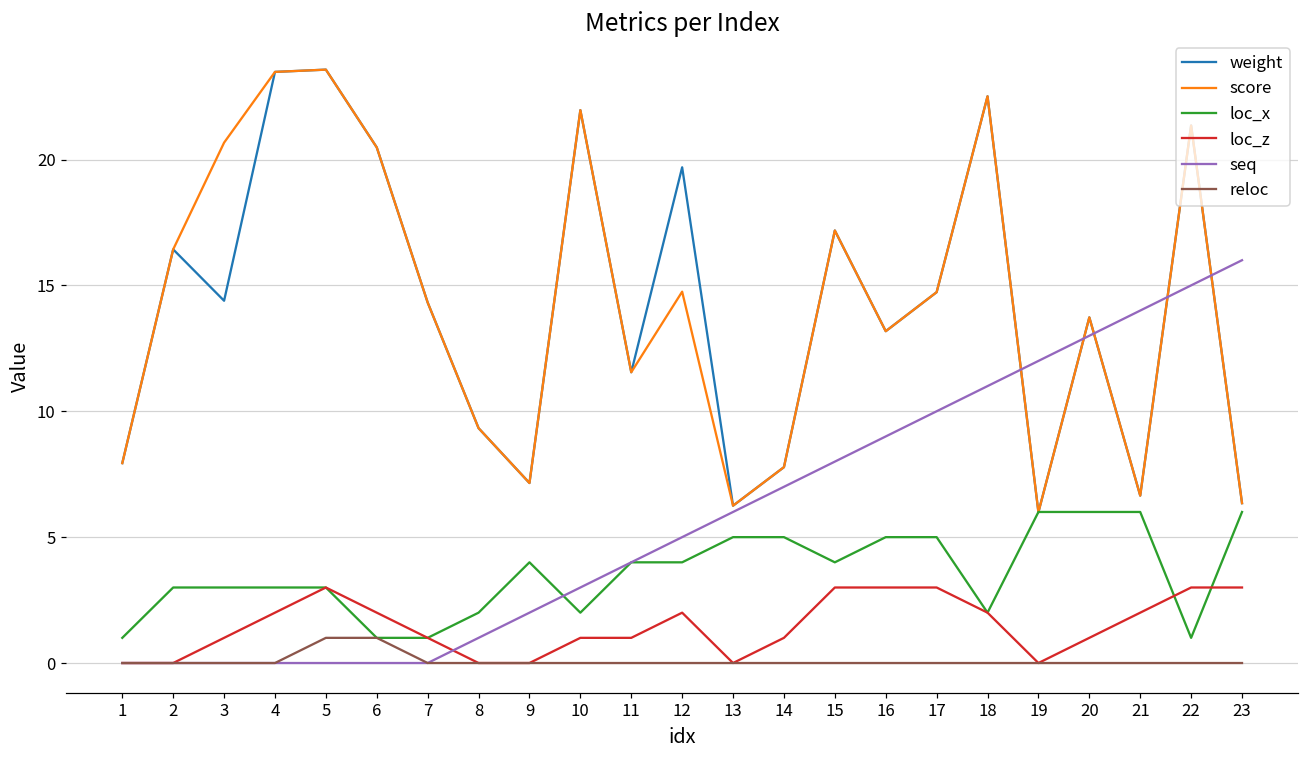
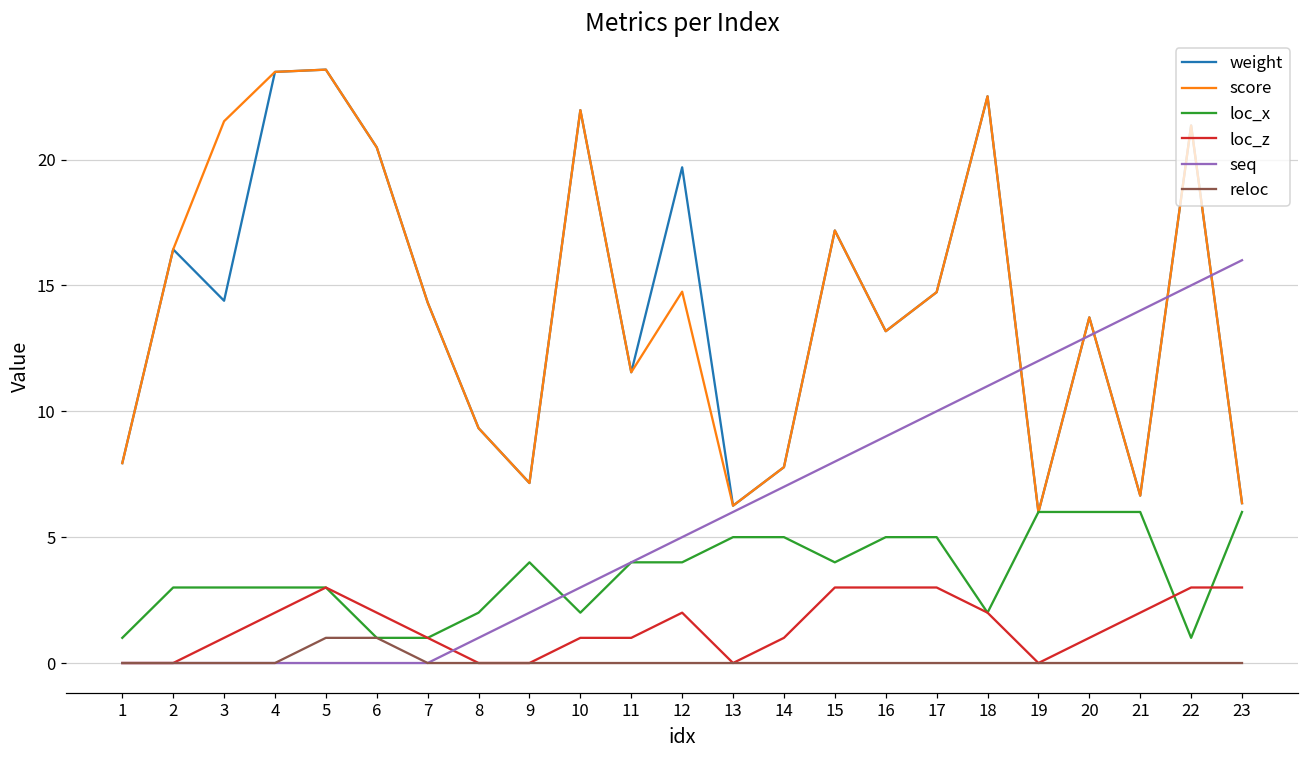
  {
    "weight": {
      "3": 14.4,
      "12": 19.7
    },
    "score": {
-     "3": 20.7,
+     "3": 21.5,
      "12": 14.8
    },
    "loc_x": {
      "1": 1.0,
      "2": 3.0,
      "3": 3.0,
      "4": 3.0,
      "8": 2.0,
      "9": 4.0,
      "10": 2.0,
      "12": 4.0,
      "13": 5.0,
      "14": 5.0,
      "15": 4.0,
      "16": 5.0,
      "17": 5.0,
      "20": 6.0,
      "21": 6.0,
      "22": 1.0,
      "23": 6.0
    },
    "loc_z": {
      "3": 1.0,
      "4": 2.0,
      "6": 2.0,
      "10": 1.0,
      "11": 1.0,
      "12": 2.0,
      "14": 1.0,
      "15": 3.0,
      "16": 3.0,
      "17": 3.0,
      "20": 1.0,
      "21": 2.0,
      "22": 3.0,
      "23": 3.0
    },
    "seq": {
      "5": 0.0,
      "6": 0.0,
      "8": 1.0,
      "9": 2.0,
      "10": 3.0,
      "12": 5.0,
      "13": 6.0,
      "14": 7.0,
      "15": 8.0,
      "16": 9.0,
      "17": 10.0,
      "18": 11.0,
      "19": 12.0,
      "20": 13.0,
      "21": 14.0,
      "22": 15.0,
      "23": 16.0
    },
    "reloc": {
      "5": 1.0,
      "10": 0.0,
      "11": 0.0,
      "12": 0.0,
      "14": 0.0,
      "15": 0.0,
      "16": 0.0,
      "17": 0.0,
      "18": 0.0,
      "20": 0.0,
      "21": 0.0,
      "22": 0.0,
      "23": 0.0
    }
  }
